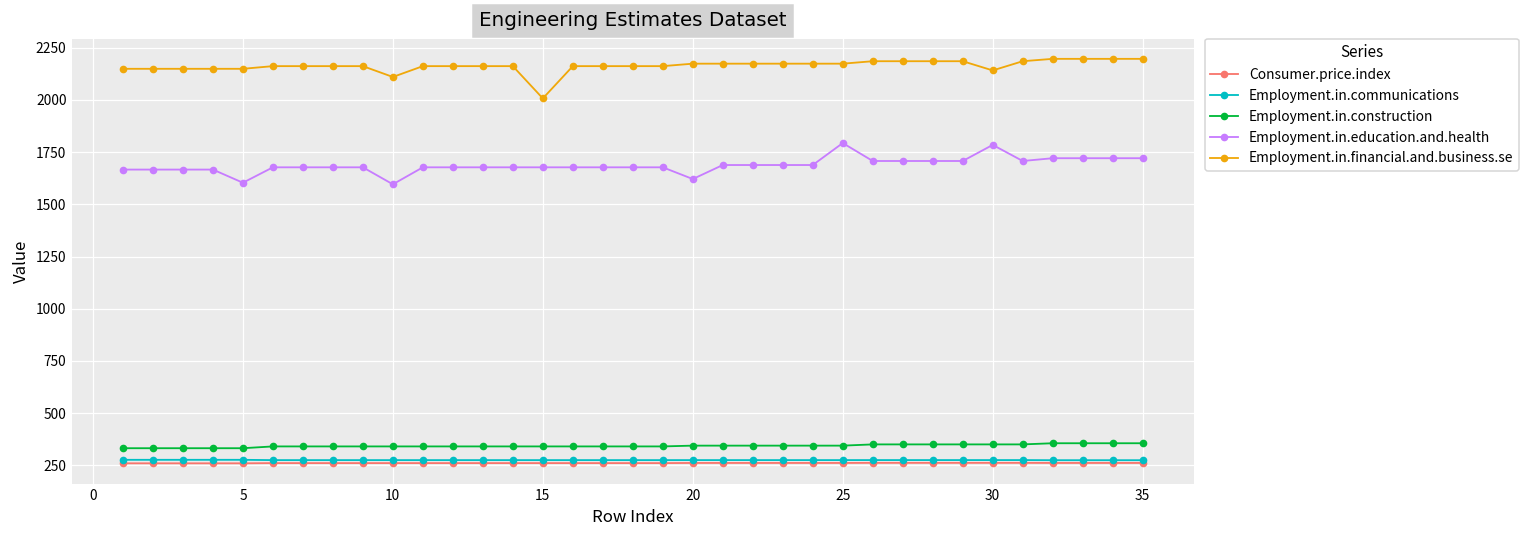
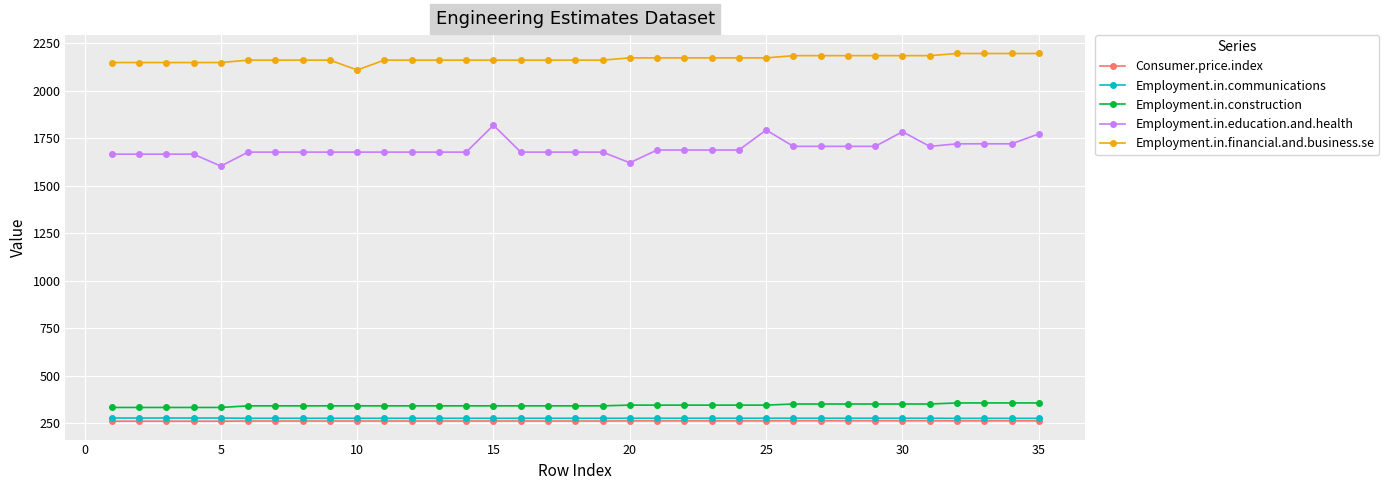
  {
    "Consumer.price.index": {
      "5": 260,
      "10": 260,
      "15": 260,
      "20": 260,
      "25": 260
    },
    "Employment.in.communications": {
      "5": 280,
      "10": 270,
      "15": 270,
      "20": 270,
      "25": 270
    },
    "Employment.in.construction": {
      "5": 330,
      "10": 340,
      "15": 340,
      "20": 340,
      "25": 340,
      "30": 350,
      "35": 360
    },
    "Employment.in.education.and.health": {
      "5": 1600,
-     "10": 1600,
-     "15": 1680,
+     "10": 1680,
+     "15": 1820,
      "20": 1620,
      "25": 1790,
      "30": 1780,
-     "35": 1720
+     "35": 1770
    },
    "Employment.in.financial.and.business.se": {
      "5": 2150,
      "10": 2110,
-     "15": 2010,
+     "15": 2160,
      "20": 2170,
      "25": 2170,
-     "30": 2140,
+     "30": 2190,
      "35": 2200
    }
  }
